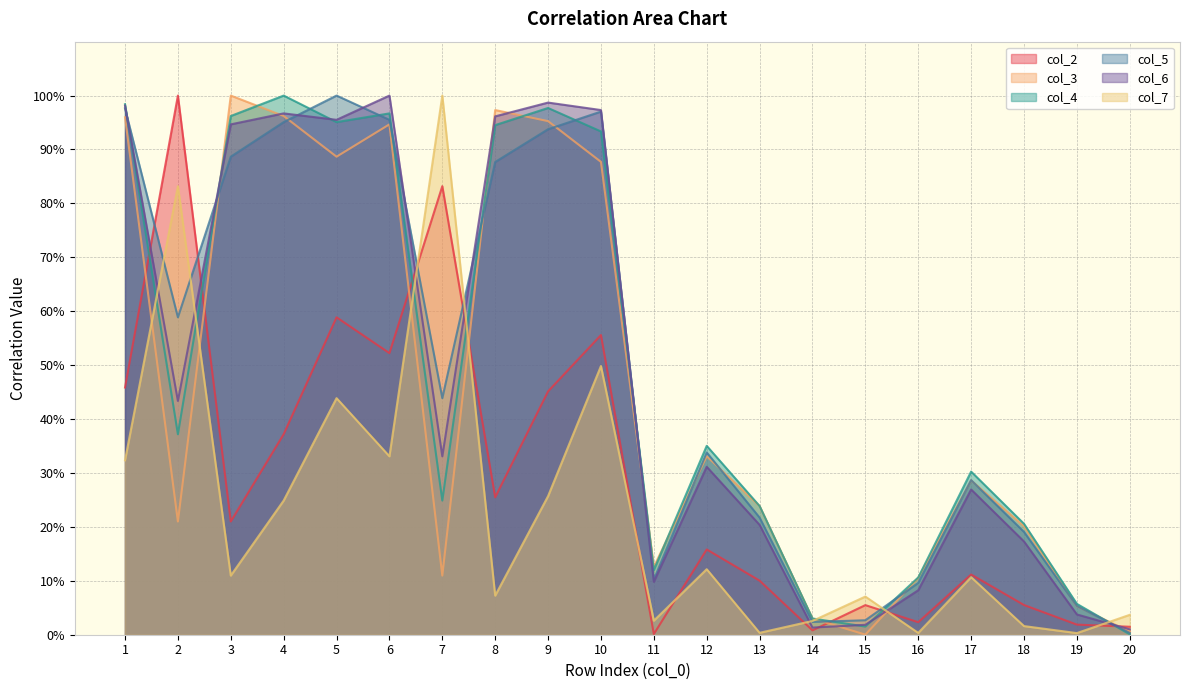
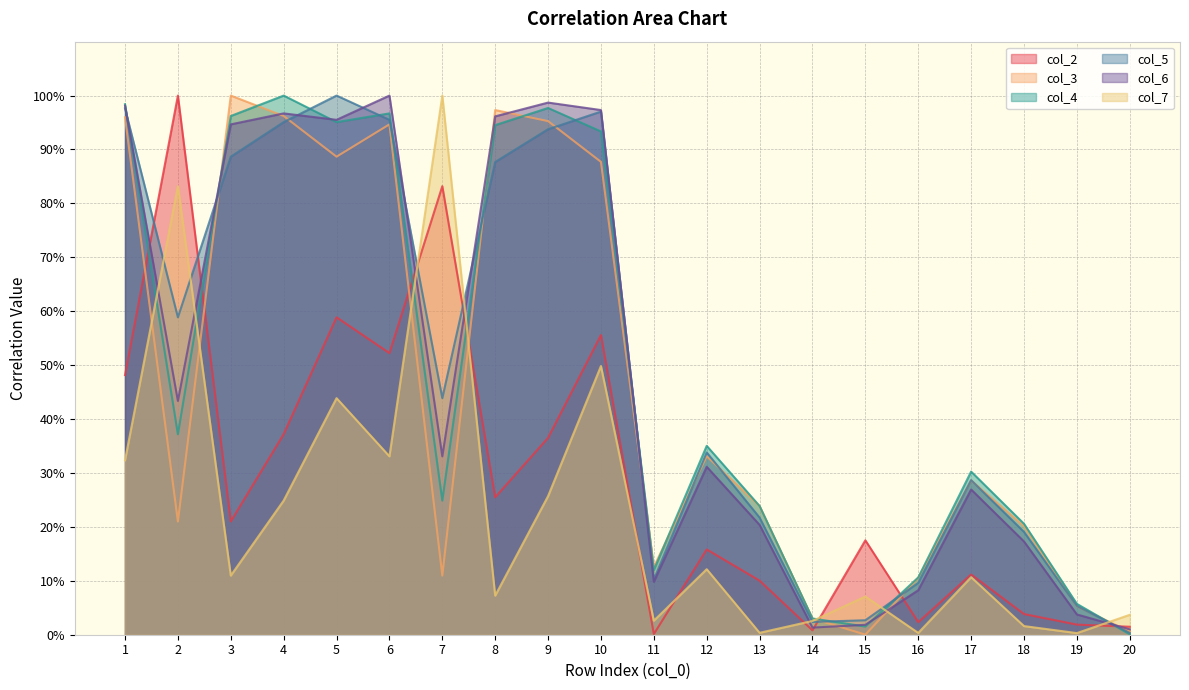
  {
    "col_2": {
-     "1": "46%",
+     "1": "48%",
      "2": "100%",
      "3": "21%",
      "4": "37%",
      "5": "59%",
      "6": "52%",
      "7": "83%",
      "8": "25%",
-     "9": "45%",
+     "9": "37%",
      "10": "56%",
      "11": "0%",
      "12": "16%",
      "13": "10%",
      "14": "1%",
-     "15": "5%",
+     "15": "18%",
      "16": "2%",
      "17": "11%",
-     "18": "6%",
+     "18": "4%",
      "19": "2%",
      "20": "1%"
    }
  }
